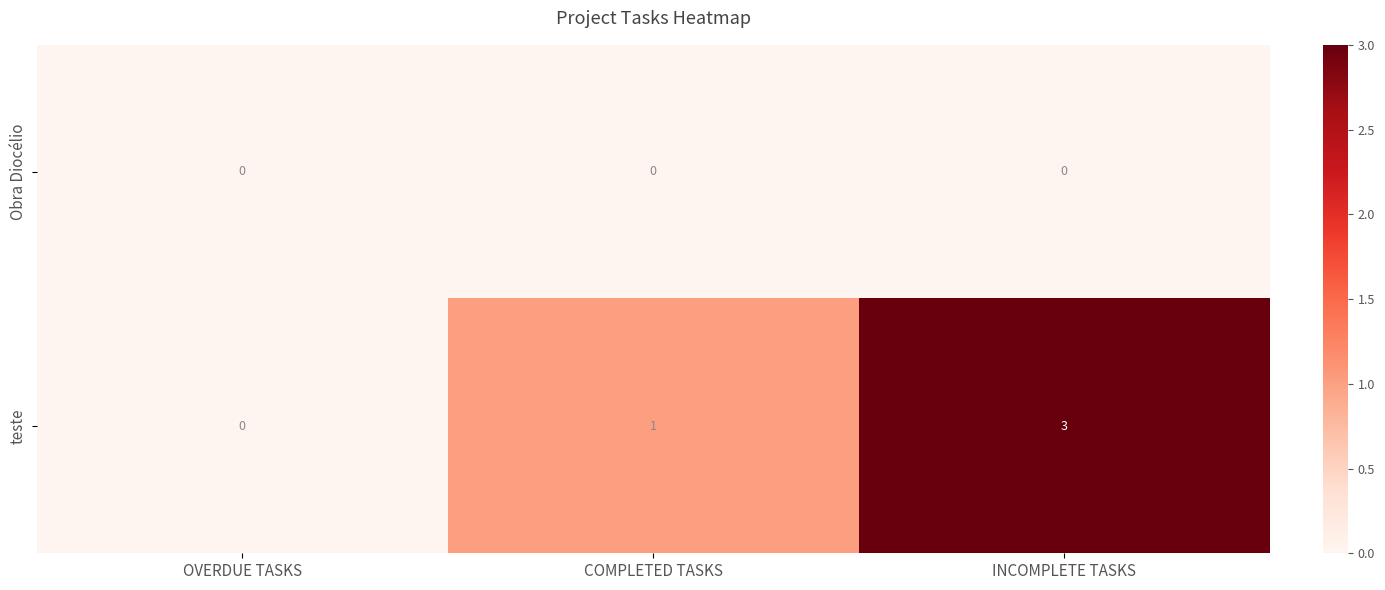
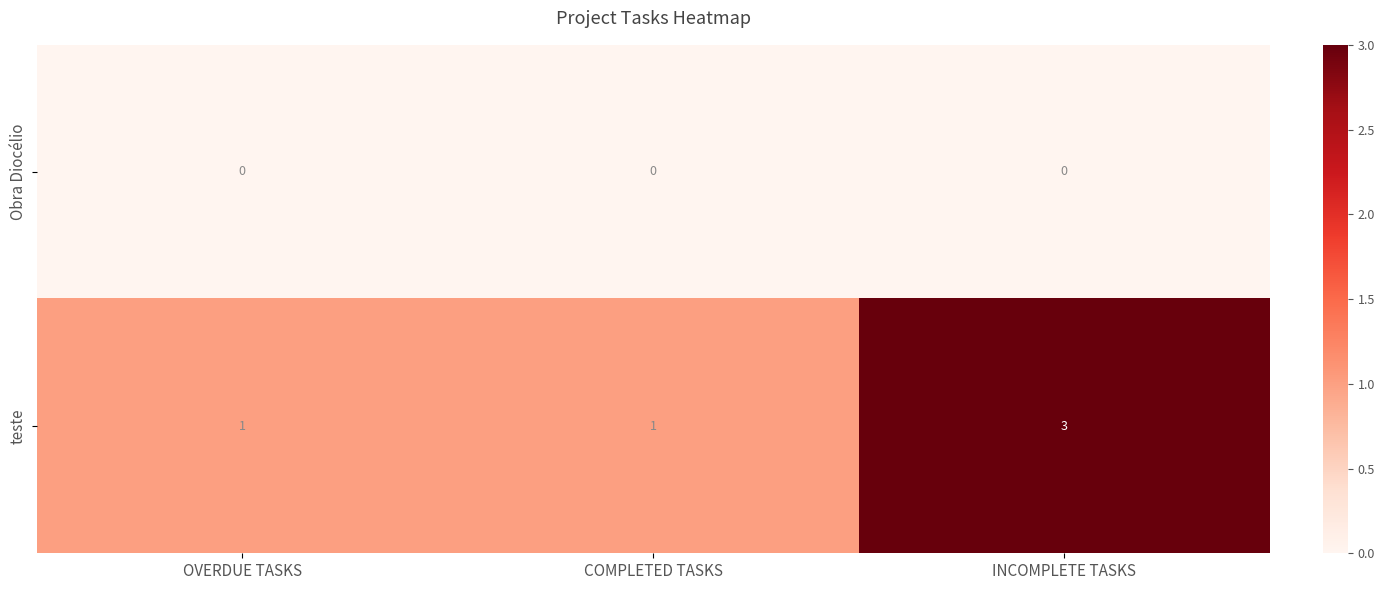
  {
    "Obra Diocélio": {
      "OVERDUE TASKS": 0,
      "COMPLETED TASKS": 0,
      "INCOMPLETE TASKS": 0
    },
    "teste": {
-     "OVERDUE TASKS": 0,
+     "OVERDUE TASKS": 1,
      "COMPLETED TASKS": 1,
      "INCOMPLETE TASKS": 3
    }
  }
